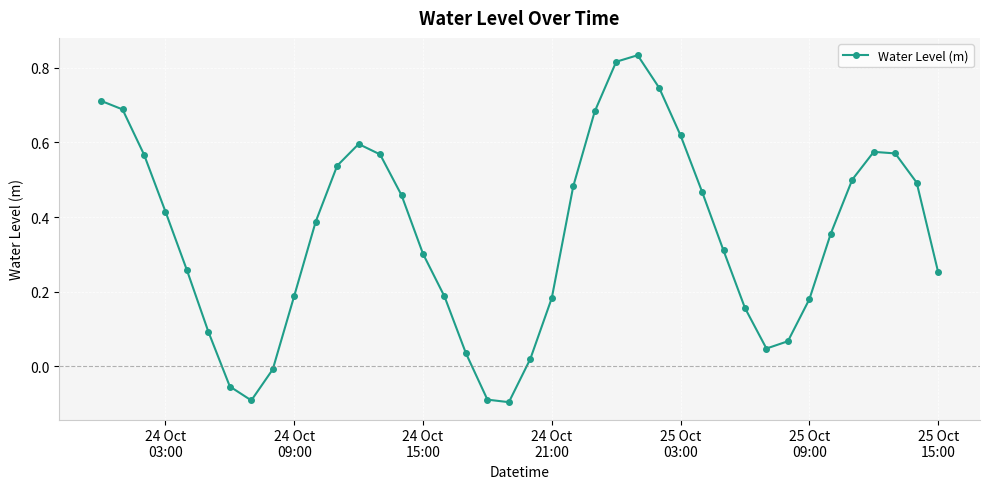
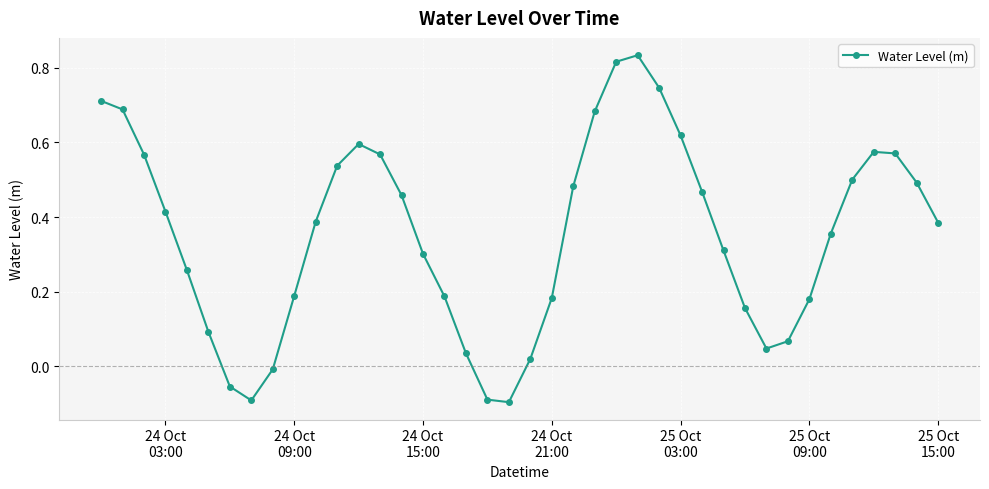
  {
    "24 Oct 03:00": 0.41,
    "24 Oct 09:00": 0.19,
    "24 Oct 15:00": 0.30,
    "24 Oct 21:00": 0.18,
    "25 Oct 03:00": 0.62,
    "25 Oct 09:00": 0.18,
-   "25 Oct 15:00": 0.25
+   "25 Oct 15:00": 0.39
  }
